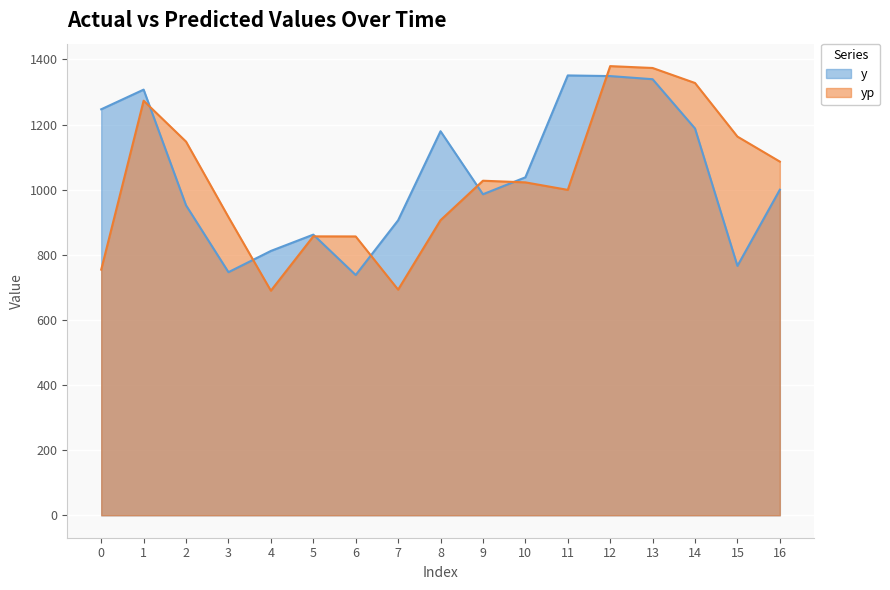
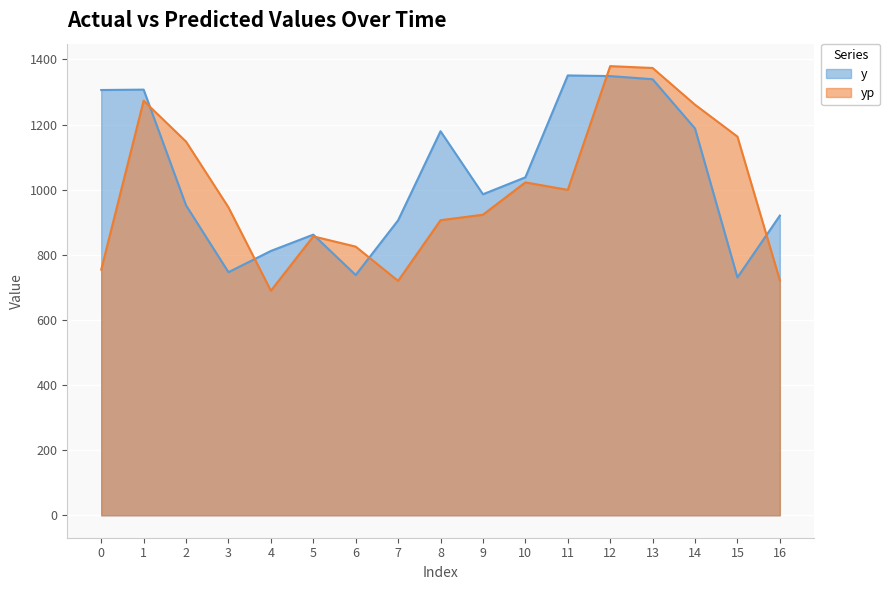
  {
    "y": {
-     "0": 1250,
+     "0": 1310,
      "1": 1310,
      "2": 950,
      "3": 750,
      "4": 810,
      "6": 740,
      "7": 910,
      "8": 1180,
      "9": 990,
      "10": 1040,
      "11": 1350,
      "12": 1350,
      "13": 1340,
      "14": 1190,
-     "15": 770,
-     "16": 1000
+     "15": 730,
+     "16": 920
    },
    "yp": {
      "0": 750,
      "1": 1270,
      "2": 1150,
-     "3": 920,
+     "3": 950,
      "4": 690,
-     "6": 860,
-     "7": 690,
+     "6": 830,
+     "7": 720,
      "8": 910,
-     "9": 1030,
+     "9": 920,
      "10": 1020,
      "11": 1000,
      "12": 1380,
      "13": 1370,
-     "14": 1330,
+     "14": 1260,
      "15": 1160,
-     "16": 1090
+     "16": 720
    }
  }
